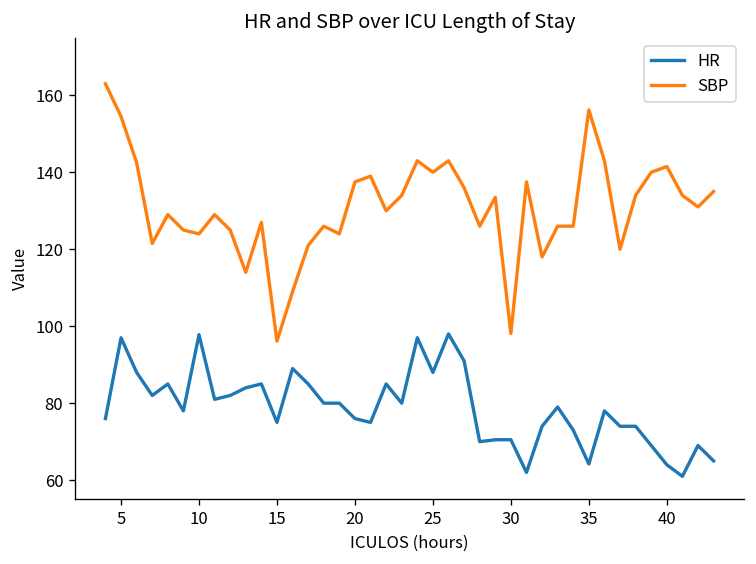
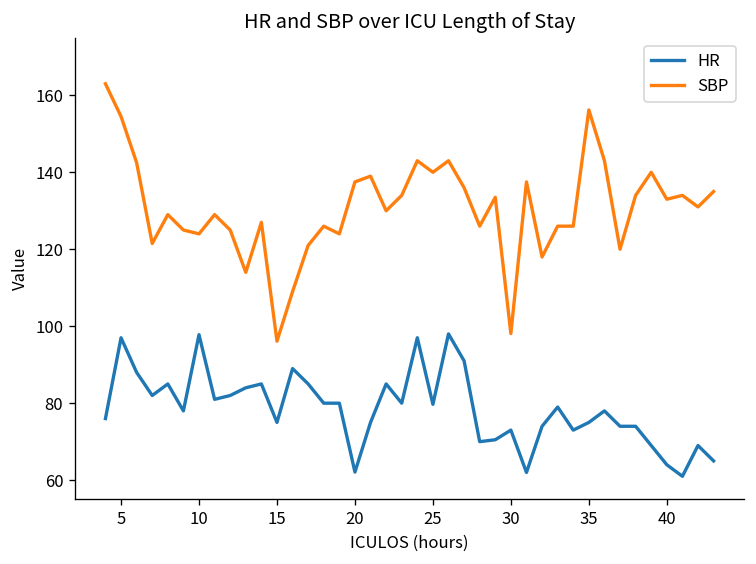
  {
    "HR": {
      "5": 97,
      "10": 98,
      "15": 75,
-     "20": 76,
-     "25": 88,
-     "30": 71,
-     "35": 64,
+     "20": 62,
+     "25": 80,
+     "30": 73,
+     "35": 75,
      "40": 64
    },
    "SBP": {
      "5": 155,
      "10": 124,
      "15": 96,
      "20": 138,
      "25": 140,
      "30": 98,
      "35": 156,
-     "40": 142
+     "40": 133
    }
  }
